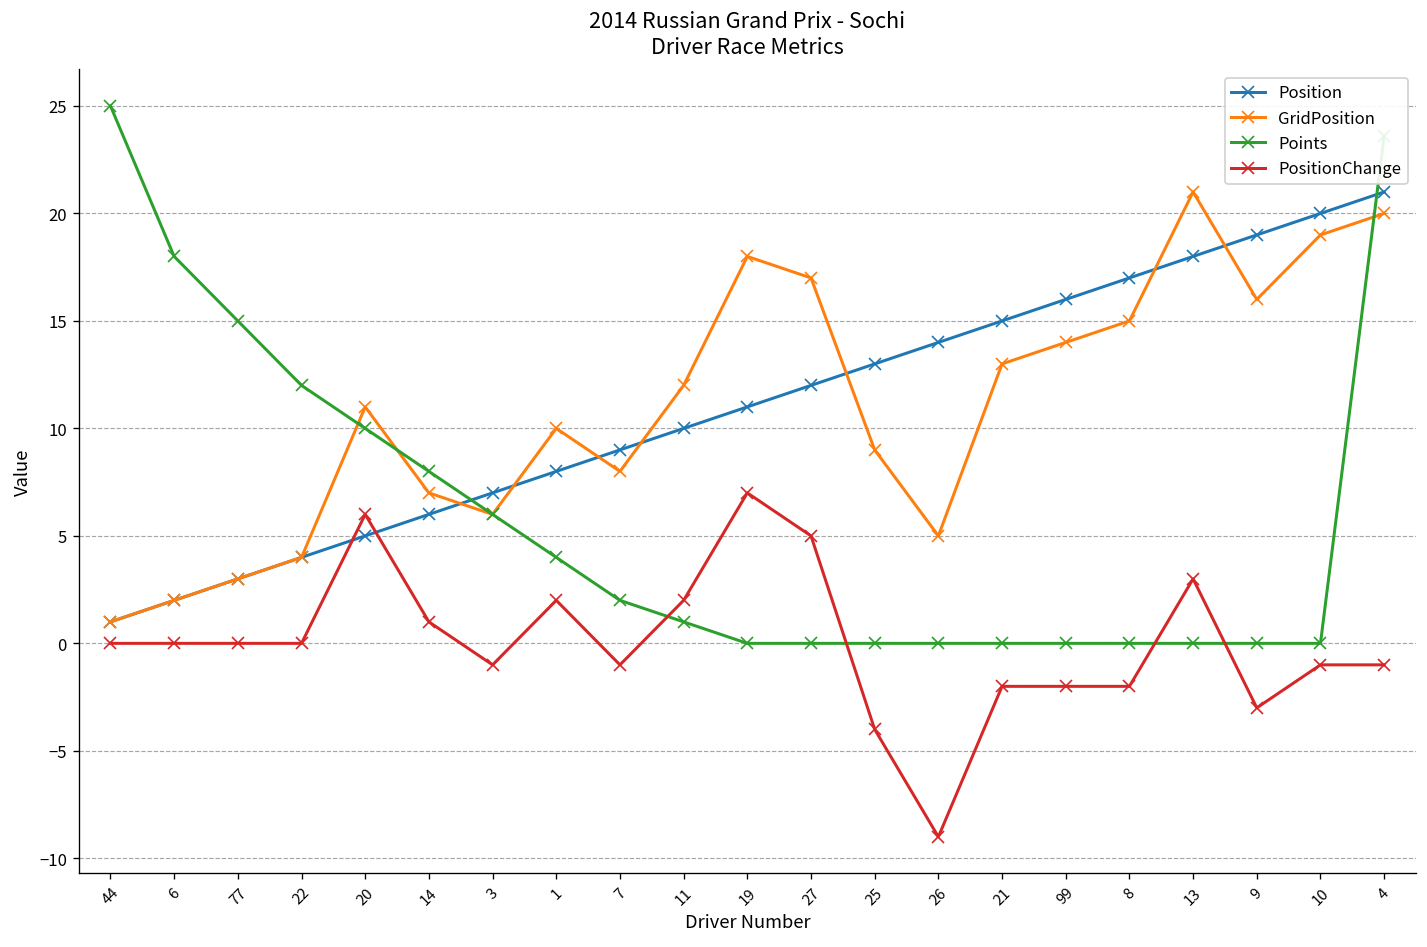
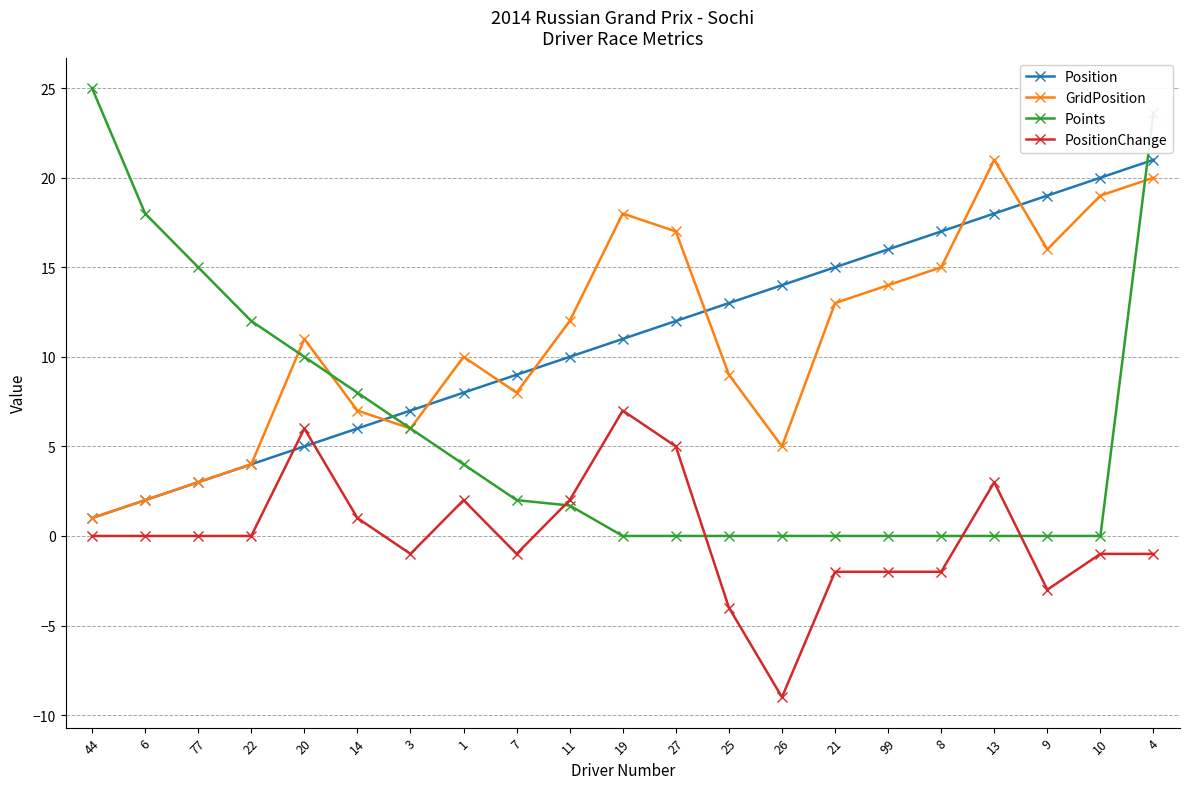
  {
    "Position": {
      "20": 5.0,
      "14": 6.0,
      "3": 7.0,
      "1": 8.0,
      "7": 9.0,
      "11": 10.0,
      "19": 11.0,
      "27": 12.0,
      "25": 13.0,
      "26": 14.0,
      "21": 15.0,
      "99": 16.0,
      "8": 17.0,
      "13": 18.0,
      "9": 19.0,
      "10": 20.0,
      "4": 21.0
    },
    "GridPosition": {
      "20": 11.0,
      "14": 7.0,
      "1": 10.0,
      "7": 8.0,
      "11": 12.0,
      "19": 18.0,
      "27": 17.0,
      "25": 9.0,
      "26": 5.0,
      "21": 13.0,
      "99": 14.0,
      "8": 15.0,
      "13": 21.0,
      "9": 16.0,
      "10": 19.0,
      "4": 20.0
    },
    "Points": {
      "44": 25.0,
      "6": 18.0,
      "77": 15.0,
      "22": 12.0,
      "20": 10.0,
      "14": 8.0,
      "1": 4.0,
      "7": 2.0,
-     "11": 1.0,
+     "11": 1.7,
      "19": 0.0,
      "27": 0.0,
      "25": 0.0,
      "26": 0.0,
      "21": 0.0,
      "99": 0.0,
      "8": 0.0,
      "13": 0.0,
      "9": 0.0,
      "10": 0.0
    },
    "PositionChange": {
      "44": 0.0,
      "6": 0.0,
      "77": 0.0,
      "22": 0.0,
      "20": 6.0,
      "14": 1.0,
      "3": -1.0,
      "1": 2.0,
      "7": -1.0,
      "11": 2.0,
      "19": 7.0,
      "27": 5.0,
      "25": -4.0,
      "26": -9.0,
      "21": -2.0,
      "99": -2.0,
      "8": -2.0,
      "13": 3.0,
      "9": -3.0,
      "10": -1.0,
      "4": -1.0
    }
  }
